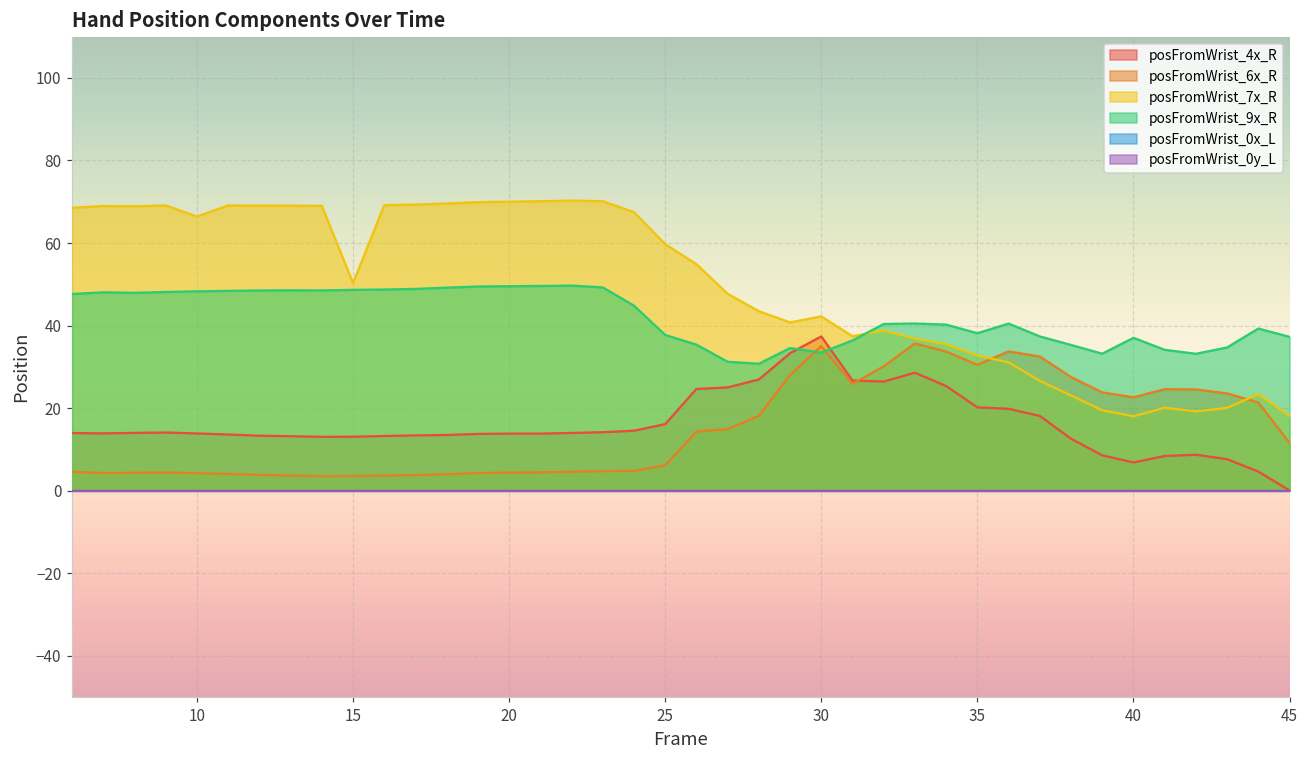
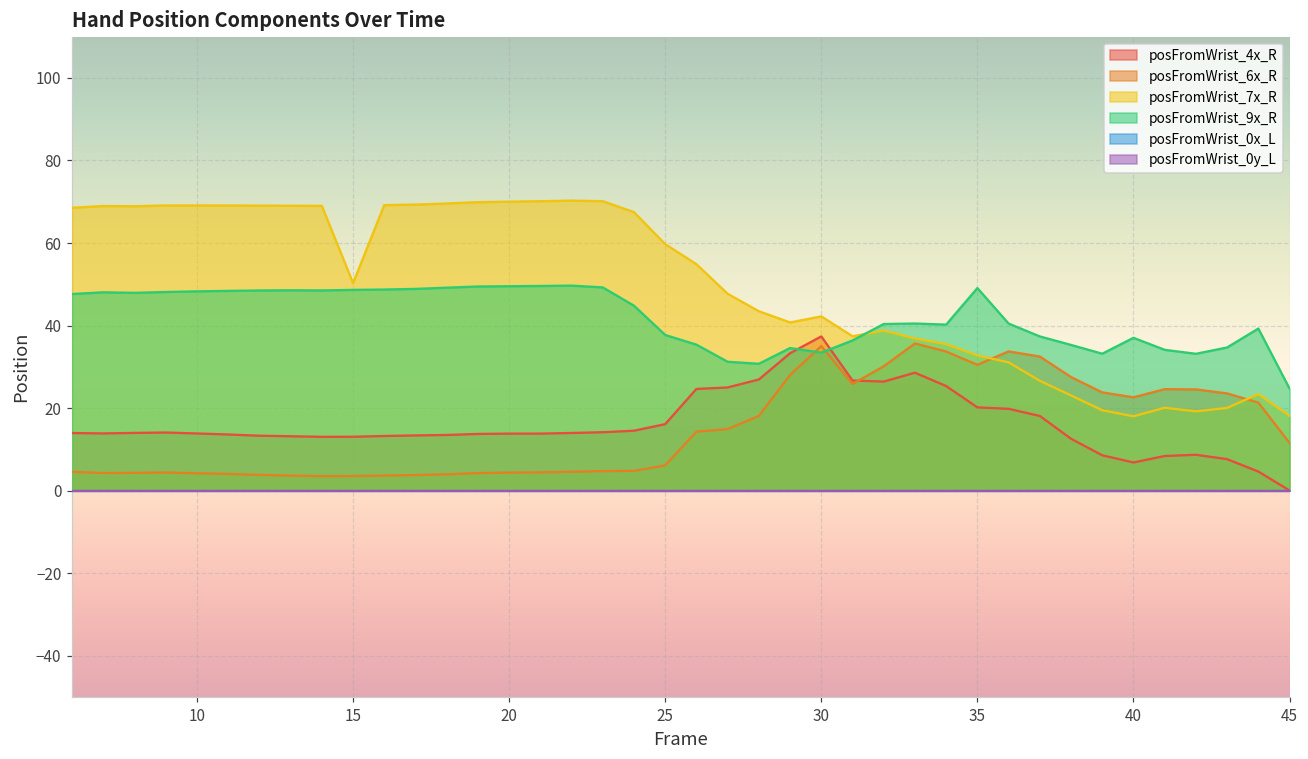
  {
    "posFromWrist_7x_R": {
-     "10": 66,
+     "10": 69,
      "15": 50,
      "20": 70,
      "25": 60,
      "30": 42,
      "35": 33,
      "40": 18,
      "45": 18
    },
    "posFromWrist_9x_R": {
      "10": 48,
      "15": 49,
      "20": 50,
      "25": 38,
      "30": 33,
-     "35": 38,
+     "35": 49,
      "40": 37,
-     "45": 37
+     "45": 25
    },
    "posFromWrist_0y_L": {
      "10": 0,
      "15": 0,
      "20": 0,
      "25": 0,
      "30": 0,
      "35": 0,
      "40": 0
    }
  }
